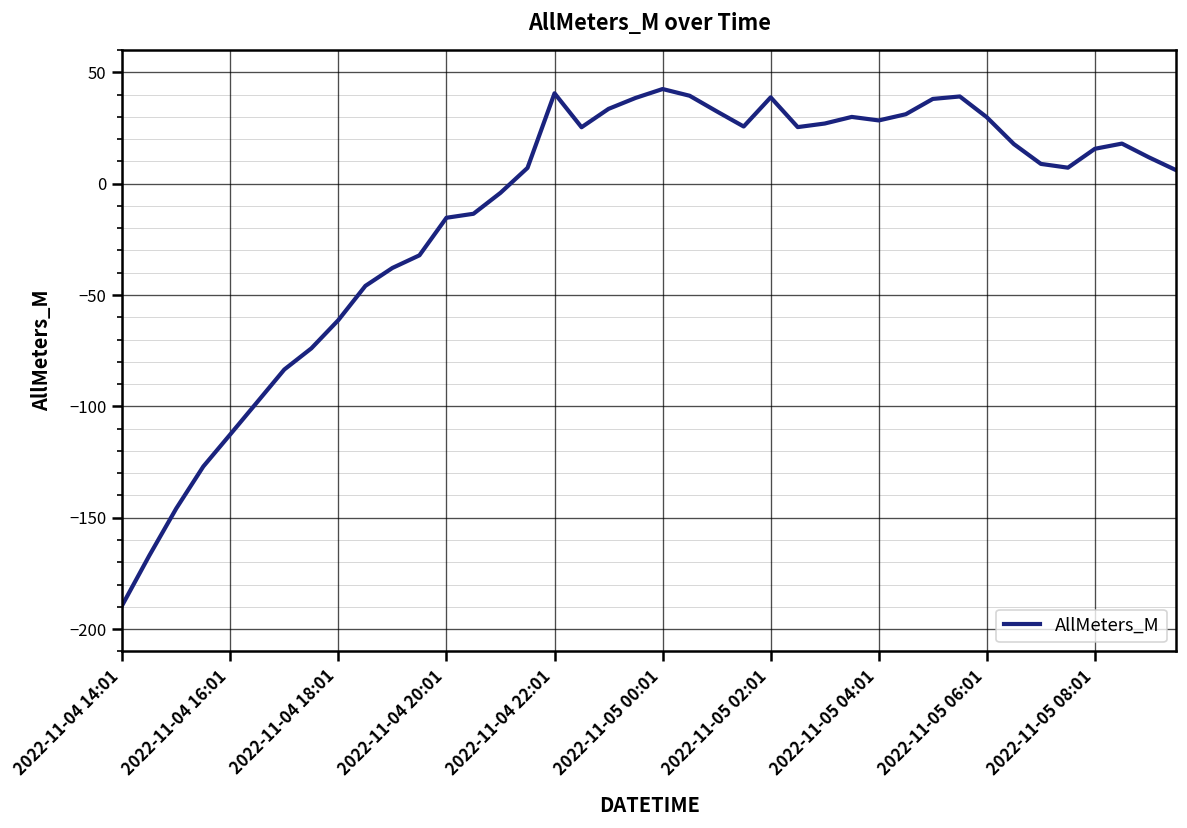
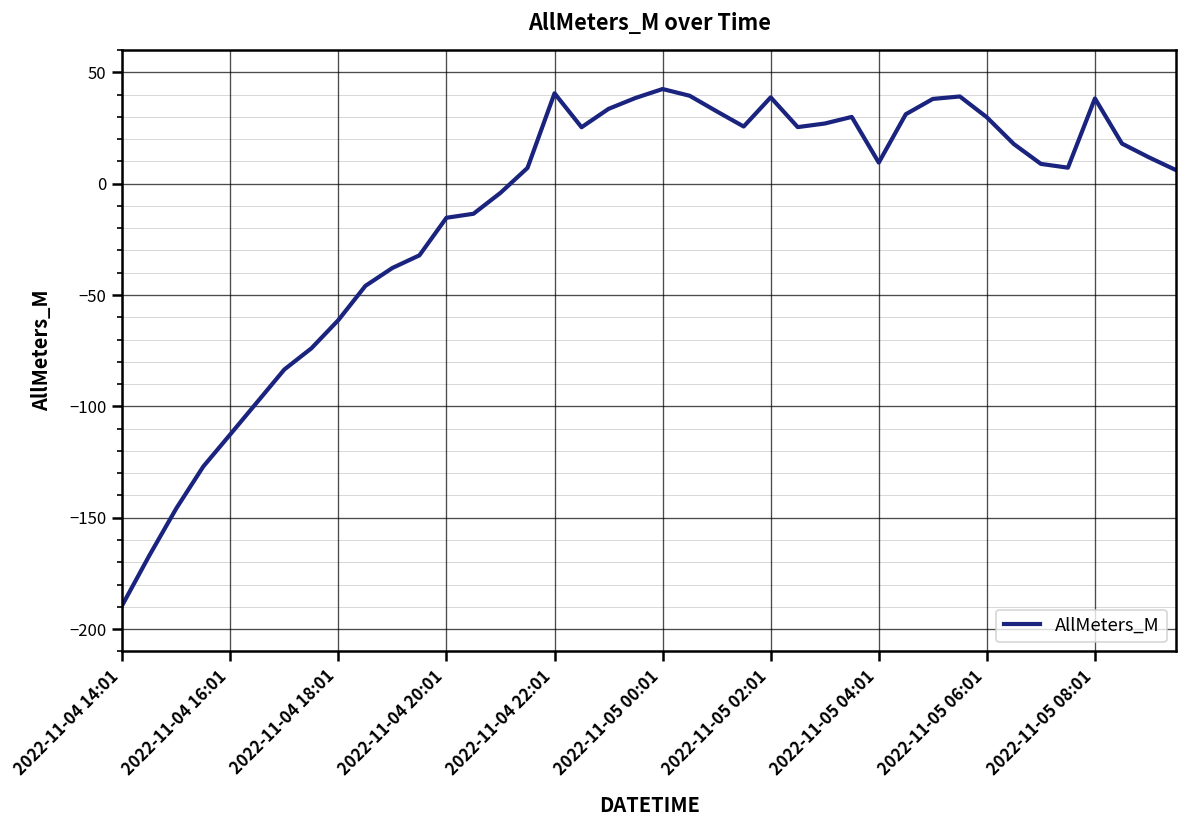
  {
    "2022-11-04 14:01": -189,
    "2022-11-04 16:01": -113,
    "2022-11-04 18:01": -61,
    "2022-11-04 20:01": -15,
    "2022-11-04 22:01": 41,
    "2022-11-05 00:01": 42,
    "2022-11-05 02:01": 39,
-   "2022-11-05 04:01": 28,
+   "2022-11-05 04:01": 9,
    "2022-11-05 06:01": 30,
-   "2022-11-05 08:01": 16
+   "2022-11-05 08:01": 38
  }
